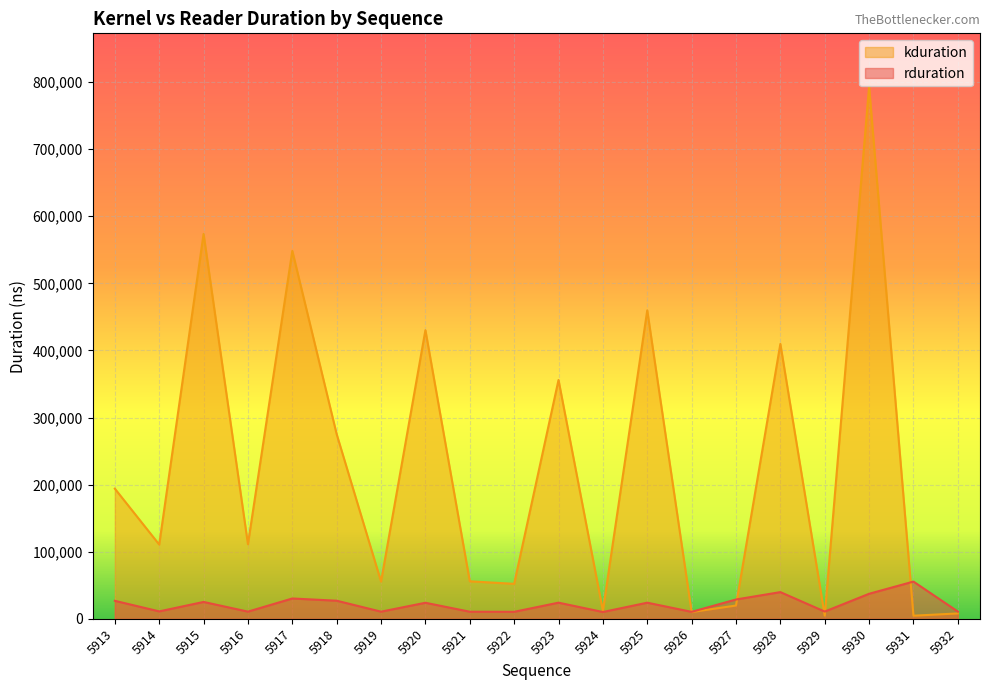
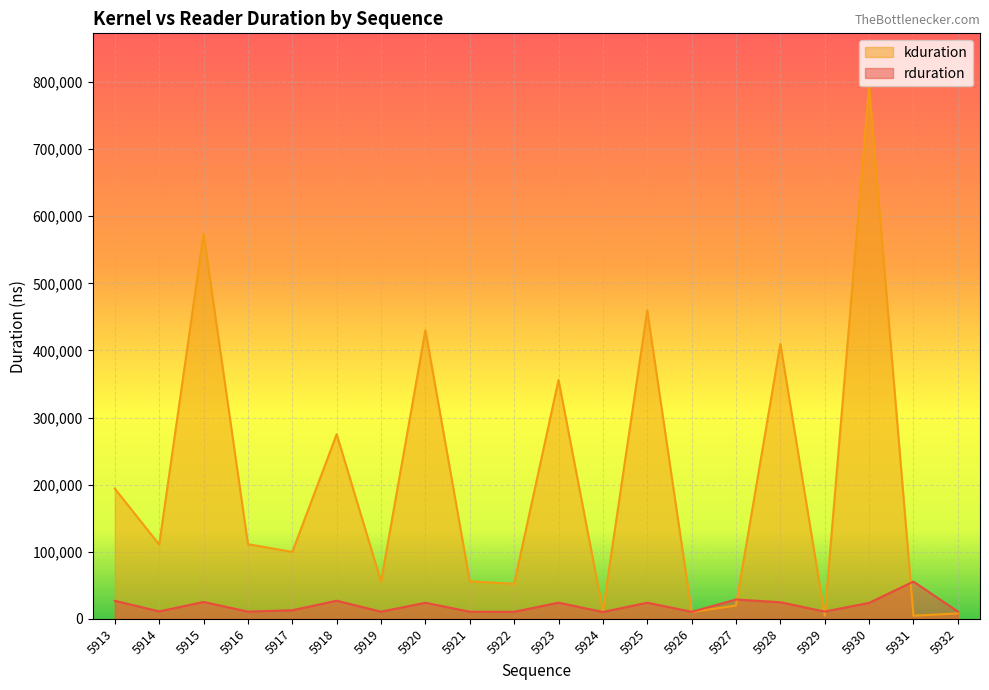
  {
    "kduration": {
      "5913": "190,000",
      "5914": "110,000",
      "5915": "570,000",
      "5916": "110,000",
-     "5917": "550,000",
+     "5917": "100,000",
      "5918": "280,000",
      "5919": "60,000",
      "5920": "430,000",
      "5921": "60,000",
      "5922": "50,000",
      "5923": "360,000",
      "5925": "460,000",
      "5927": "20,000",
      "5928": "410,000",
      "5929": "0",
      "5930": "790,000",
      "5931": "0"
    },
    "rduration": {
      "5913": "30,000",
      "5914": "10,000",
      "5915": "30,000",
      "5916": "10,000",
-     "5917": "30,000",
+     "5917": "10,000",
      "5918": "30,000",
      "5919": "10,000",
      "5920": "20,000",
      "5921": "10,000",
      "5922": "10,000",
      "5923": "20,000",
      "5925": "20,000",
      "5927": "30,000",
-     "5928": "40,000",
+     "5928": "20,000",
      "5929": "10,000",
-     "5930": "40,000",
+     "5930": "20,000",
      "5931": "60,000"
    }
  }
